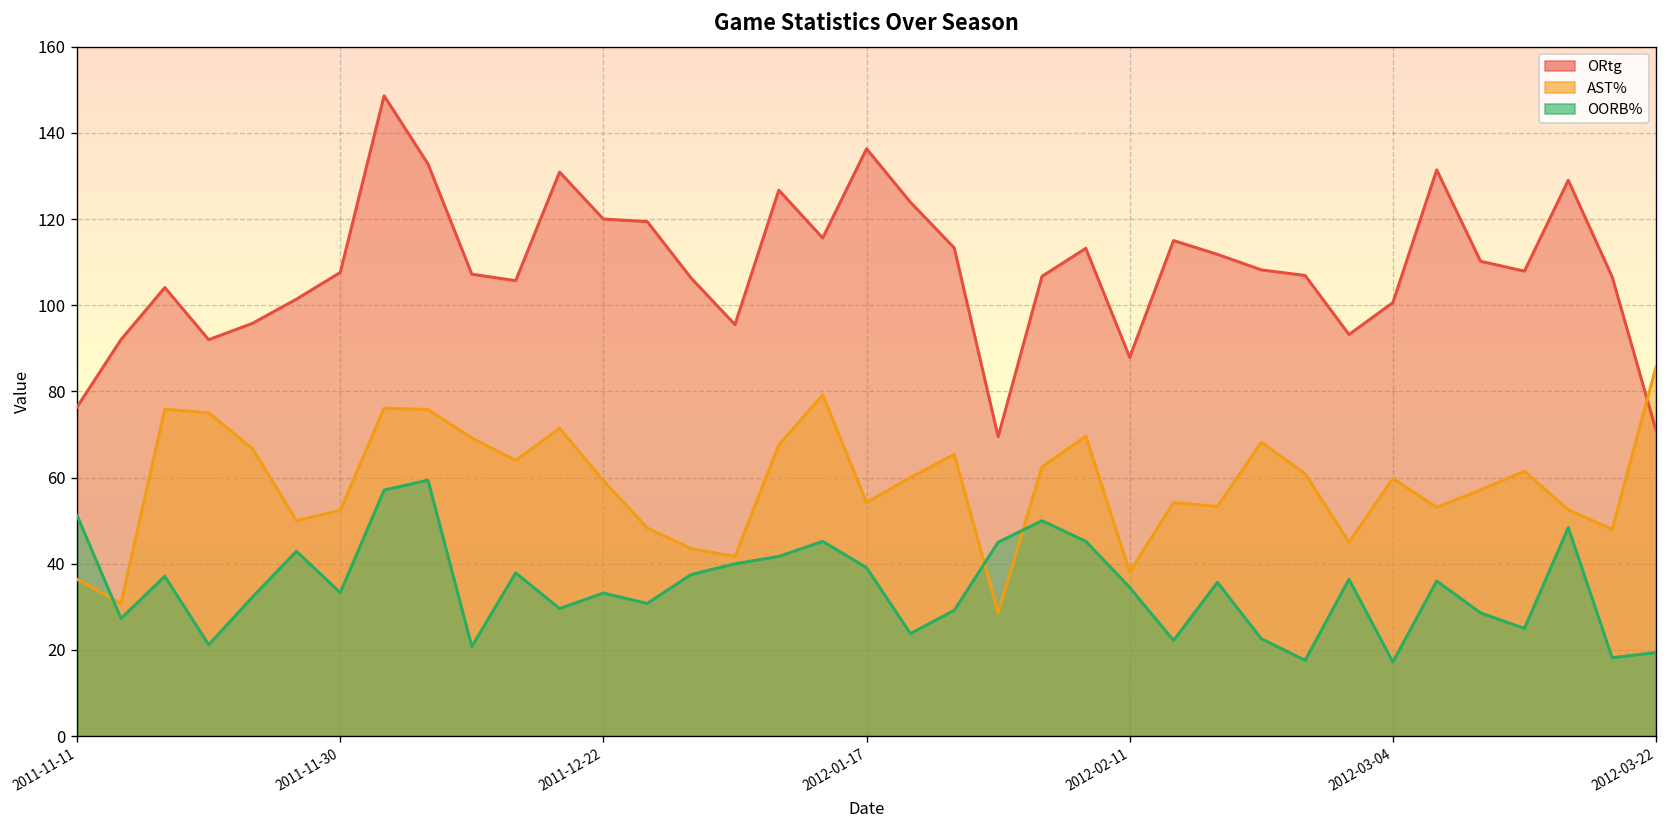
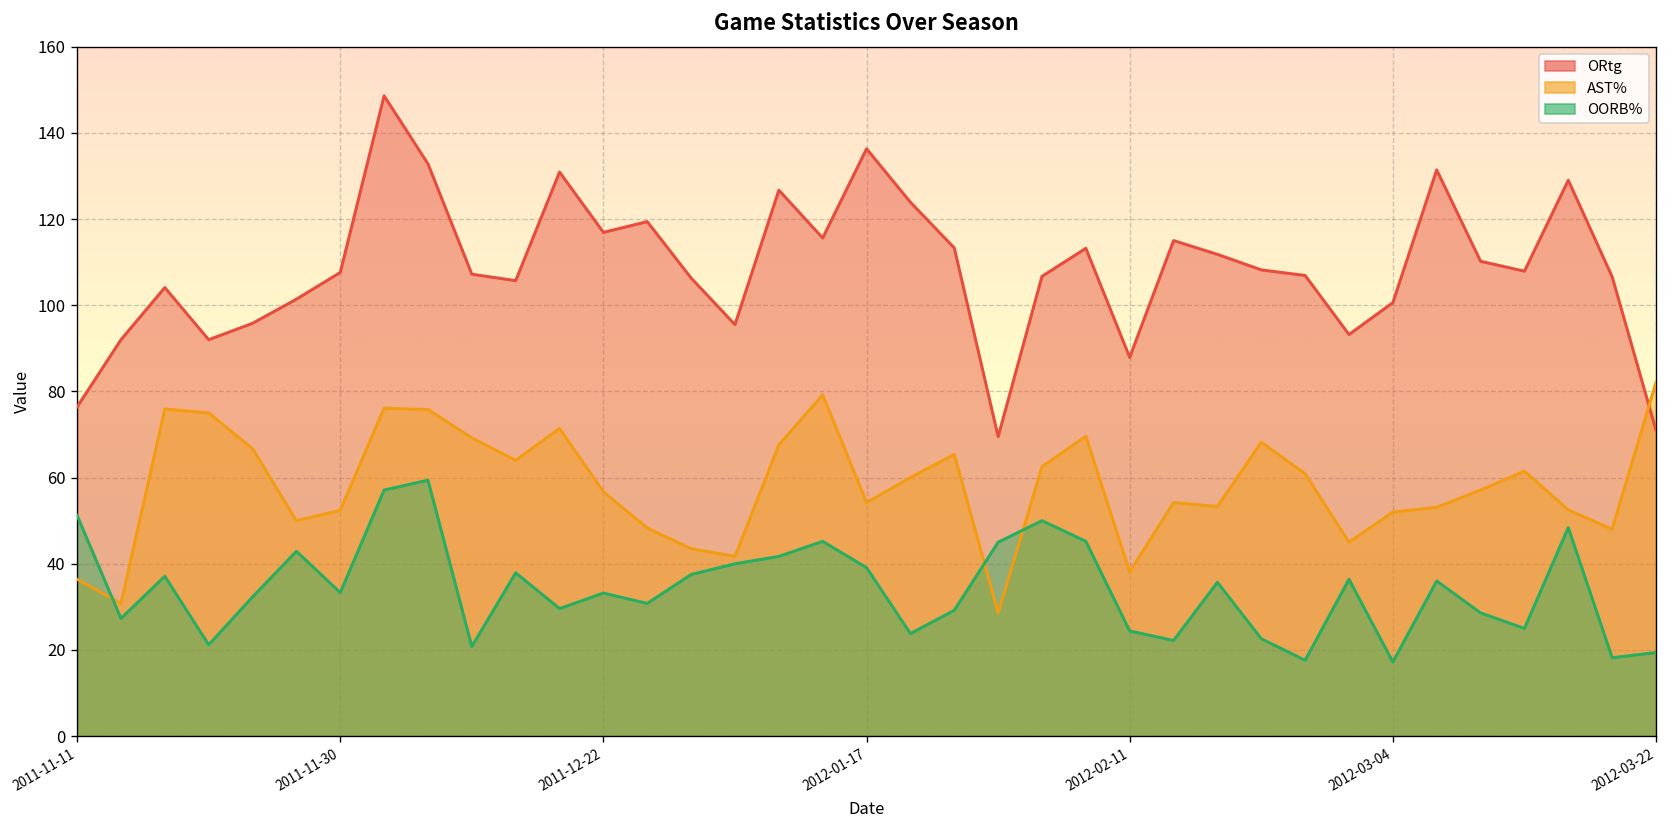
  {
    "ORtg": {
      "2011-11-11": 76,
      "2011-11-30": 108,
-     "2011-12-22": 120,
+     "2011-12-22": 117,
      "2012-01-17": 136,
      "2012-02-11": 88,
      "2012-03-04": 101,
      "2012-03-22": 71
    },
    "AST%": {
      "2011-11-11": 36,
      "2011-11-30": 52,
-     "2011-12-22": 59,
+     "2011-12-22": 57,
      "2012-01-17": 54,
      "2012-02-11": 38,
-     "2012-03-04": 60,
-     "2012-03-22": 86
+     "2012-03-04": 52,
+     "2012-03-22": 82
    },
    "OORB%": {
      "2011-11-11": 51,
      "2011-11-30": 33,
      "2011-12-22": 33,
      "2012-01-17": 39,
-     "2012-02-11": 35,
+     "2012-02-11": 24,
      "2012-03-04": 17,
      "2012-03-22": 19
    }
  }
